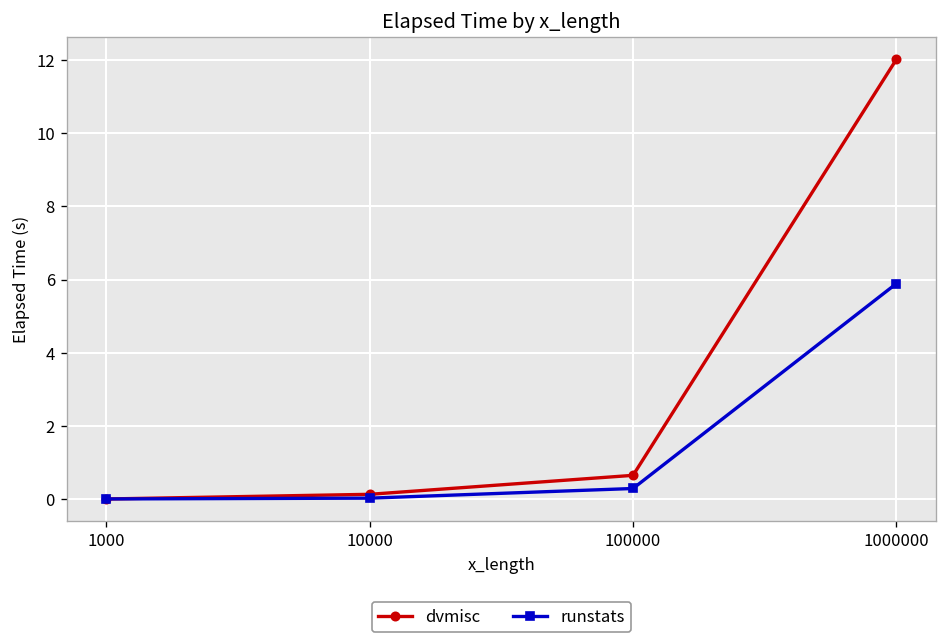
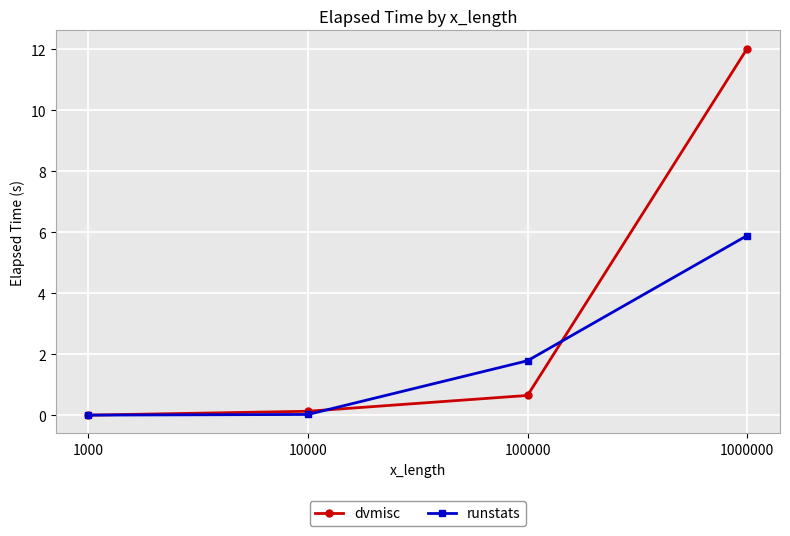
  {
    "dvmisc": {
      "10000": 0.1,
      "100000": 0.6,
      "1000000": 12.0
    },
    "runstats": {
      "10000": 0.0,
-     "100000": 0.3,
+     "100000": 1.8,
      "1000000": 5.9
    }
  }
